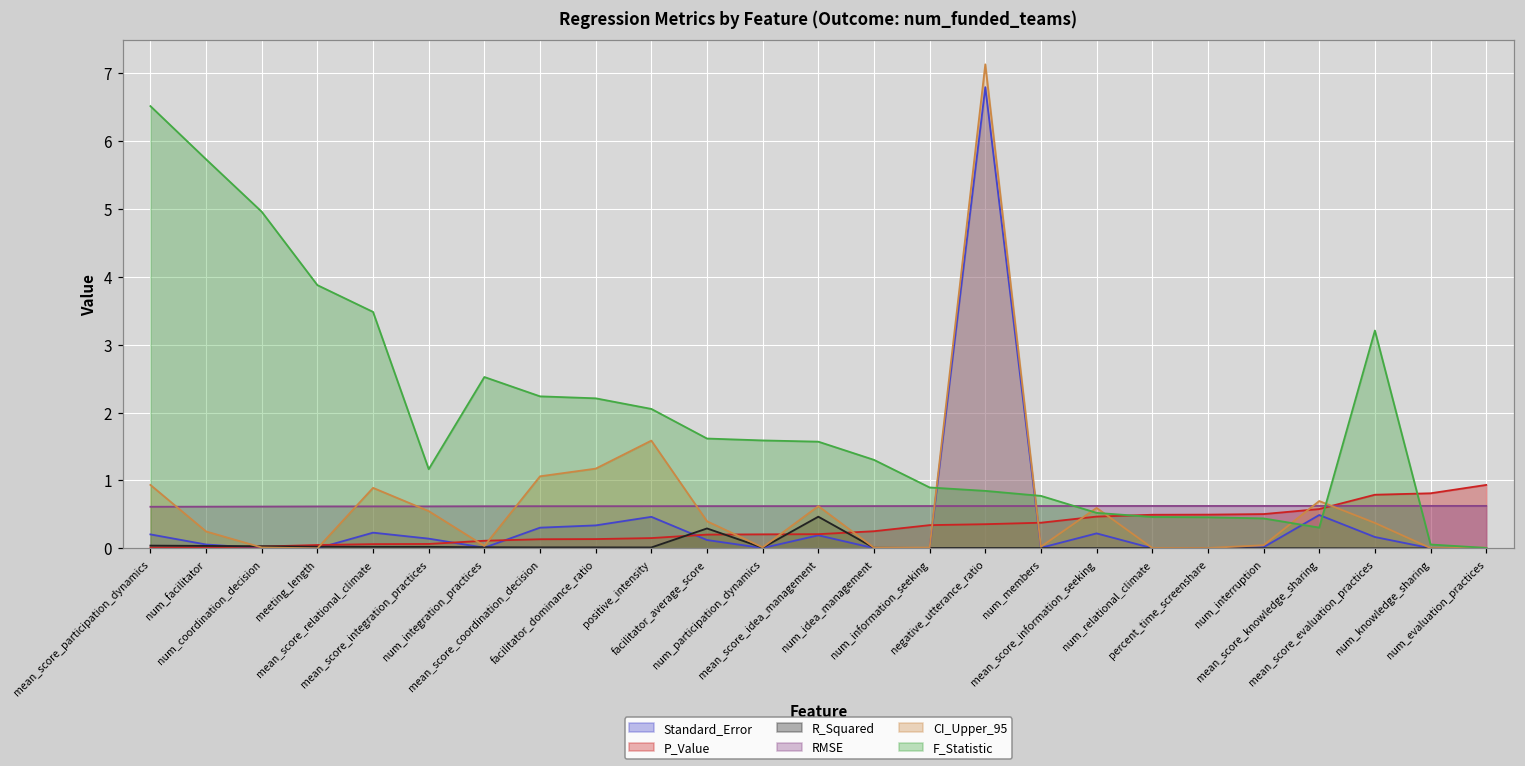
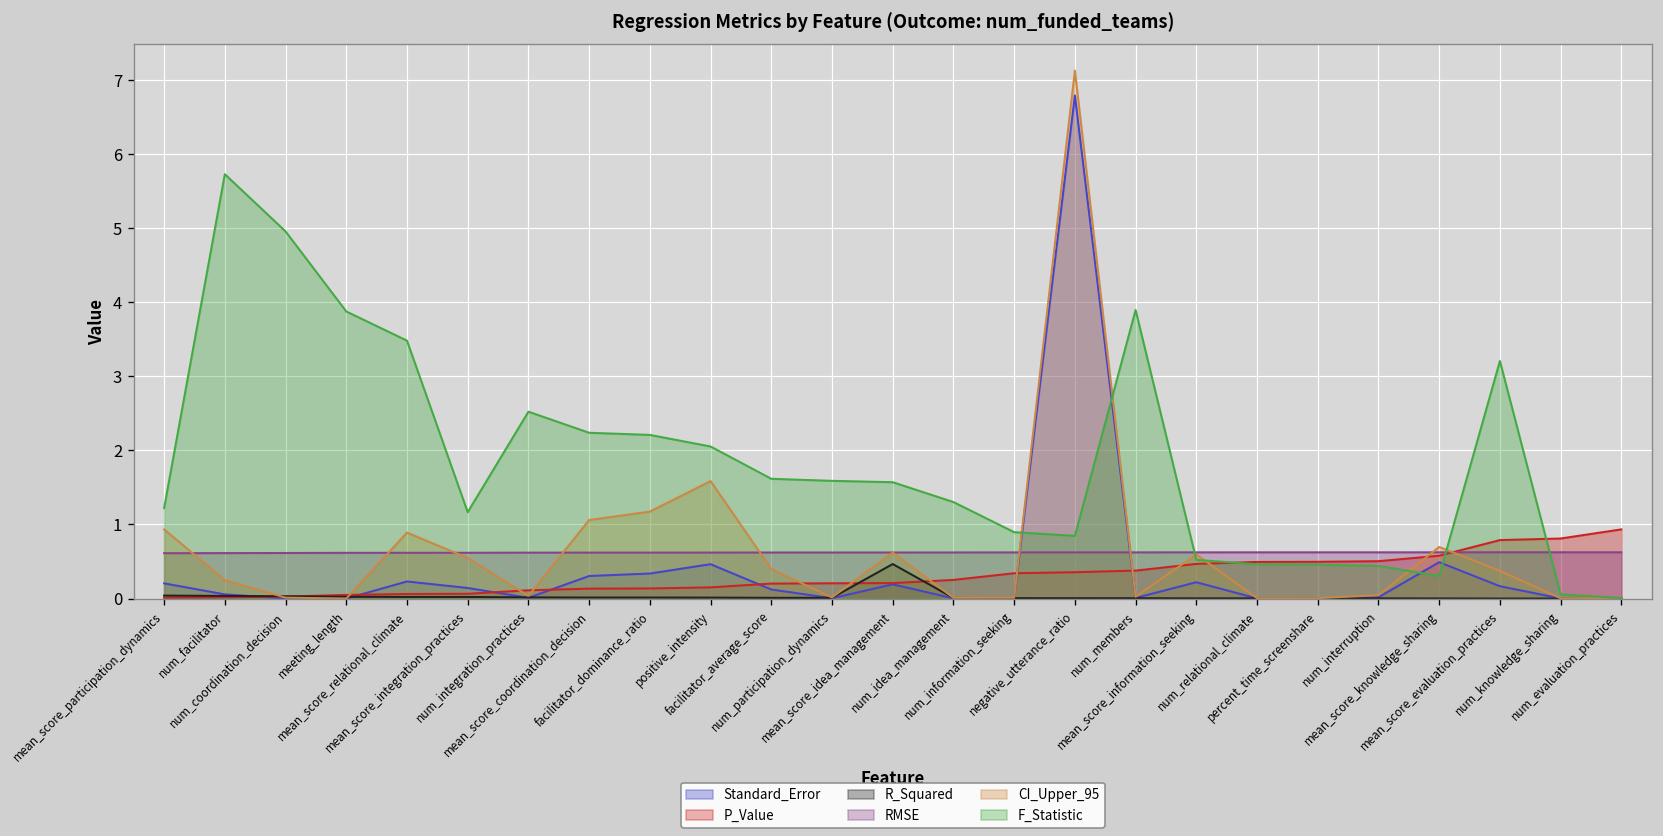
  {
    "R_Squared": {
      "mean_score_integration_practices": 0.0,
      "mean_score_coordination_decision": 0.0,
      "facilitator_dominance_ratio": 0.0,
      "positive_intensity": 0.0,
-     "facilitator_average_score": 0.3,
+     "facilitator_average_score": 0.0,
      "mean_score_idea_management": 0.5,
      "negative_utterance_ratio": 0.0,
      "mean_score_information_seeking": 0.0,
      "mean_score_knowledge_sharing": 0.0,
      "mean_score_evaluation_practices": 0.0
    },
    "F_Statistic": {
-     "mean_score_participation_dynamics": 6.5,
+     "mean_score_participation_dynamics": 1.2,
      "num_facilitator": 5.7,
      "num_coordination_decision": 5.0,
      "meeting_length": 3.9,
      "mean_score_relational_climate": 3.5,
      "mean_score_integration_practices": 1.2,
      "num_integration_practices": 2.5,
      "mean_score_coordination_decision": 2.2,
      "facilitator_dominance_ratio": 2.2,
      "positive_intensity": 2.1,
      "facilitator_average_score": 1.6,
      "num_participation_dynamics": 1.6,
      "mean_score_idea_management": 1.6,
      "num_idea_management": 1.3,
      "num_information_seeking": 0.9,
      "negative_utterance_ratio": 0.8,
-     "num_members": 0.8,
+     "num_members": 3.9,
      "mean_score_information_seeking": 0.5,
      "num_interruption": 0.4,
      "mean_score_knowledge_sharing": 0.3,
      "mean_score_evaluation_practices": 3.2,
      "num_knowledge_sharing": 0.1
    }
  }
